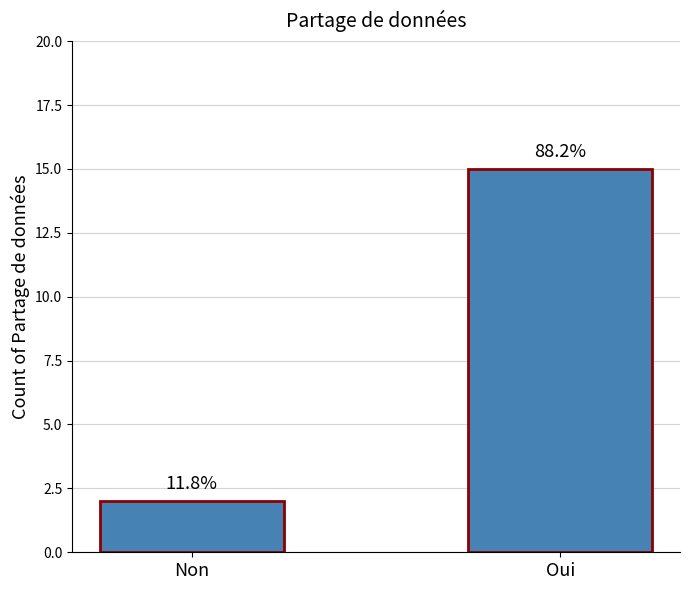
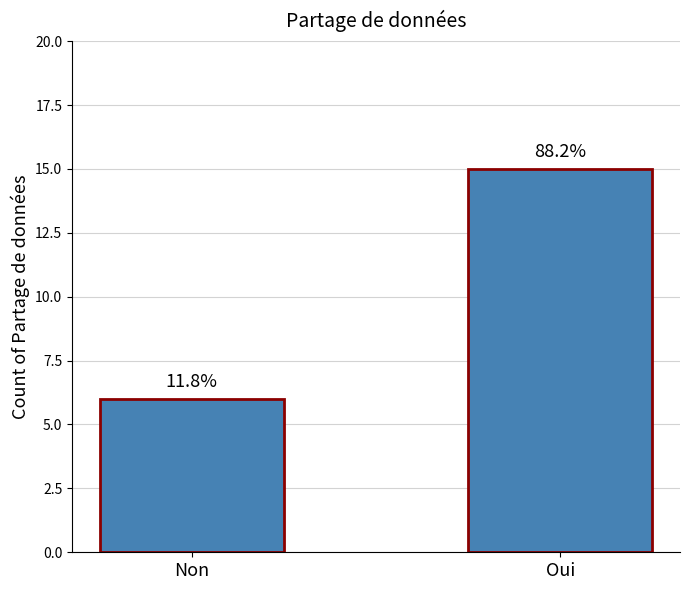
  {
-   "Non": 2
+   "Non": 6
  }
